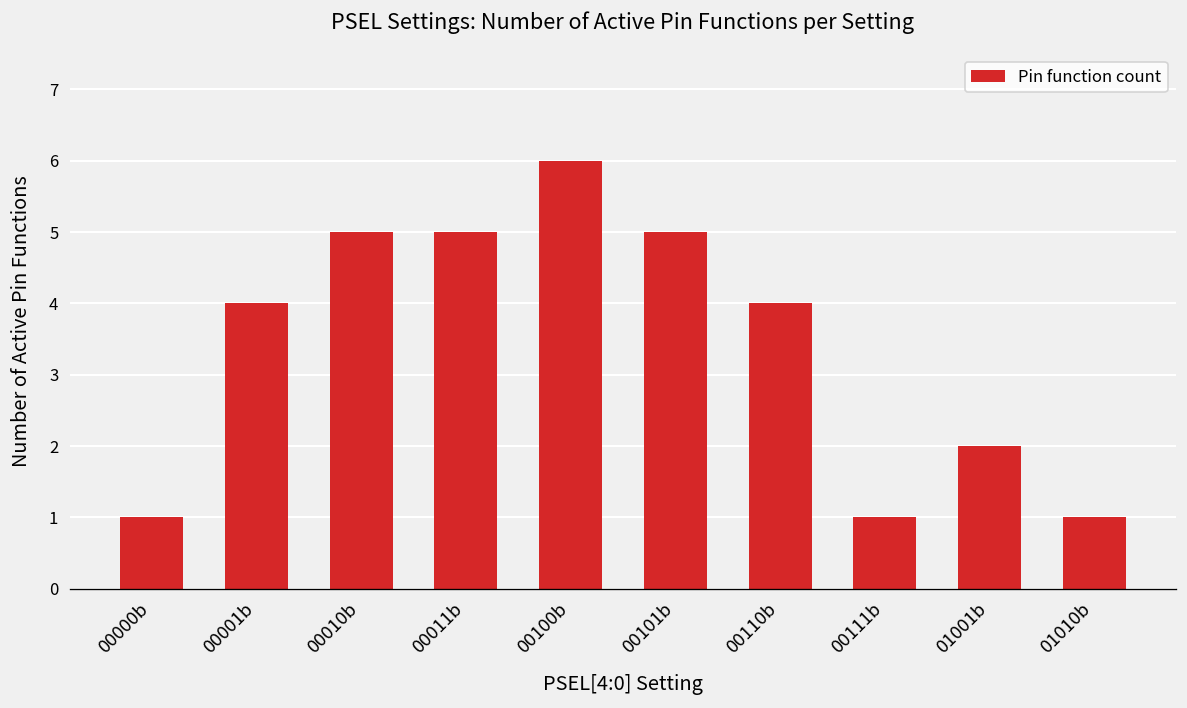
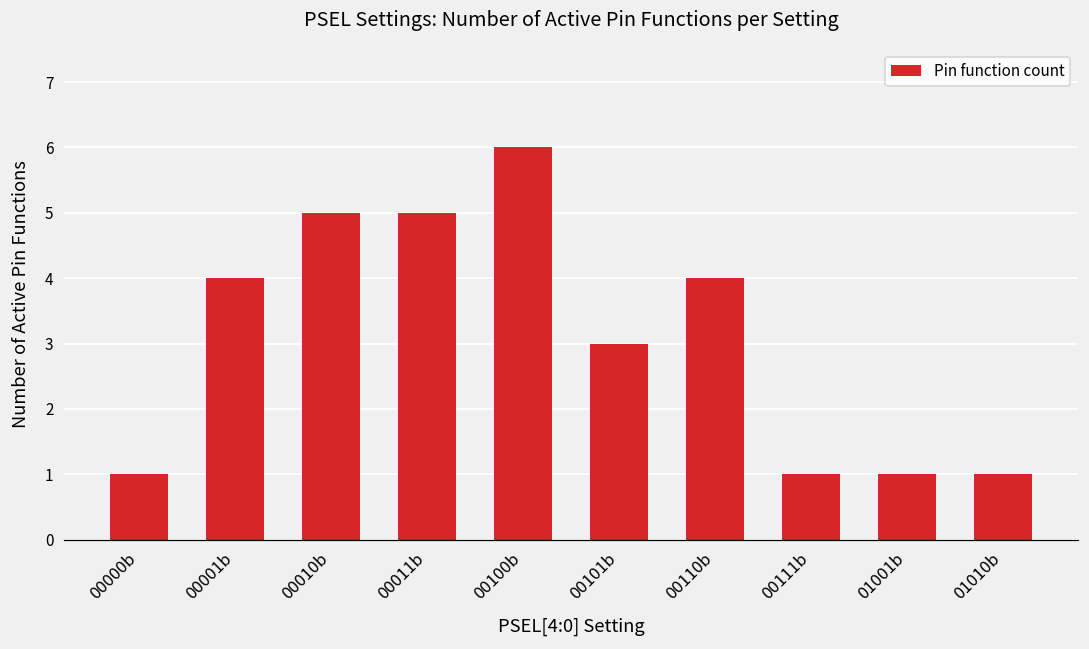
  {
    "00000b": 1,
    "00001b": 4,
    "00010b": 5,
    "00011b": 5,
    "00100b": 6,
-   "00101b": 5,
+   "00101b": 3,
    "00110b": 4,
    "00111b": 1,
-   "01001b": 2,
+   "01001b": 1,
    "01010b": 1
  }
